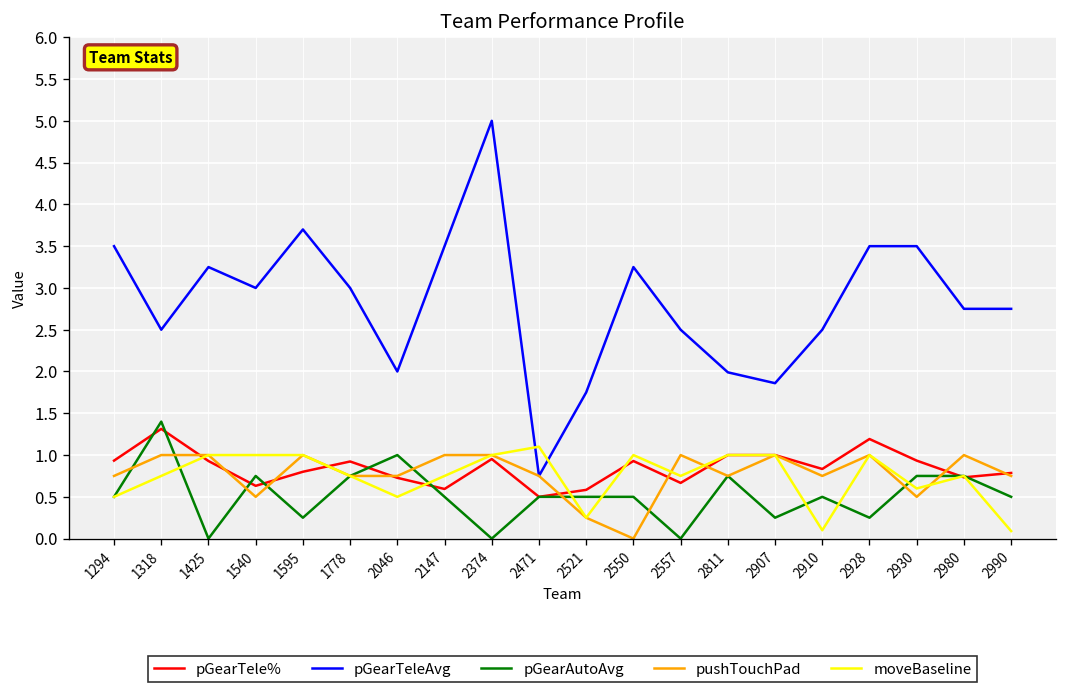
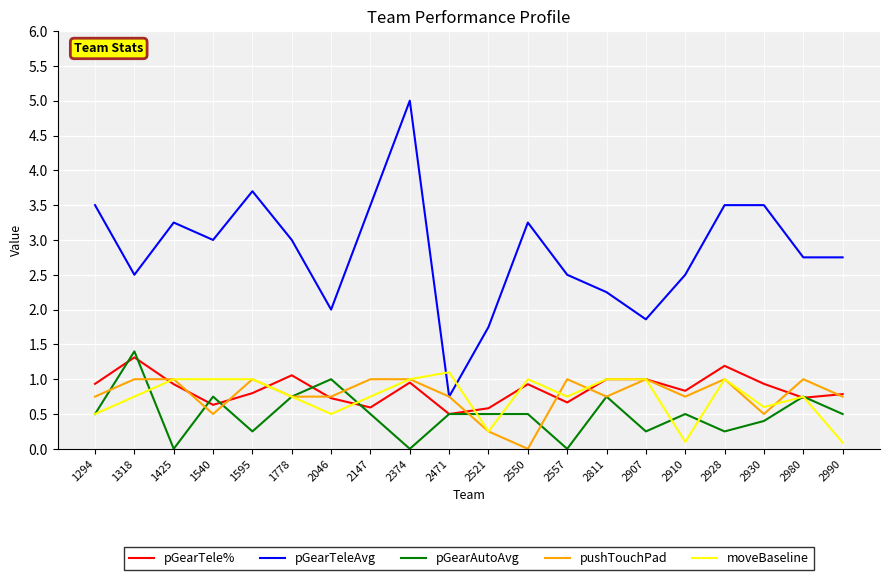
  {
    "pGearTele%": {
      "1294": 0.9,
      "1318": 1.3,
      "1425": 0.9,
      "1540": 0.6,
      "1595": 0.8,
-     "1778": 0.9,
+     "1778": 1.1,
      "2147": 0.6,
      "2374": 1.0,
      "2521": 0.6,
      "2550": 0.9,
      "2557": 0.7,
      "2910": 0.8,
      "2928": 1.2,
      "2930": 0.9
    },
    "pGearTeleAvg": {
      "1294": 3.5,
      "1318": 2.5,
      "1425": 3.3,
      "1540": 3.0,
      "1595": 3.7,
      "1778": 3.0,
      "2046": 2.0,
      "2147": 3.5,
      "2374": 5.0,
      "2521": 1.8,
      "2550": 3.3,
      "2557": 2.5,
-     "2811": 2.0,
+     "2811": 2.3,
      "2907": 1.9,
      "2910": 2.5,
      "2928": 3.5,
      "2930": 3.5,
      "2980": 2.8,
      "2990": 2.8
    },
    "pGearAutoAvg": {
      "1318": 1.4,
      "1425": 0.0,
      "1540": 0.8,
      "1595": 0.3,
      "2046": 1.0,
      "2147": 0.5,
      "2374": 0.0,
      "2521": 0.5,
      "2550": 0.5,
      "2557": 0.0,
      "2907": 0.3,
      "2910": 0.5,
      "2928": 0.3,
-     "2930": 0.8,
+     "2930": 0.4,
      "2990": 0.5
    },
    "pushTouchPad": {
      "1294": 0.8,
      "1318": 1.0,
      "1540": 0.5,
      "2147": 1.0,
      "2550": 0.0,
      "2557": 1.0,
      "2910": 0.8,
      "2930": 0.5,
      "2980": 1.0
    },
    "moveBaseline": {
      "1318": 0.8,
      "1540": 1.0,
      "2046": 0.5,
      "2147": 0.8,
      "2471": 1.1,
      "2550": 1.0,
      "2557": 0.8,
      "2910": 0.1,
      "2930": 0.6,
      "2990": 0.1
    }
  }
